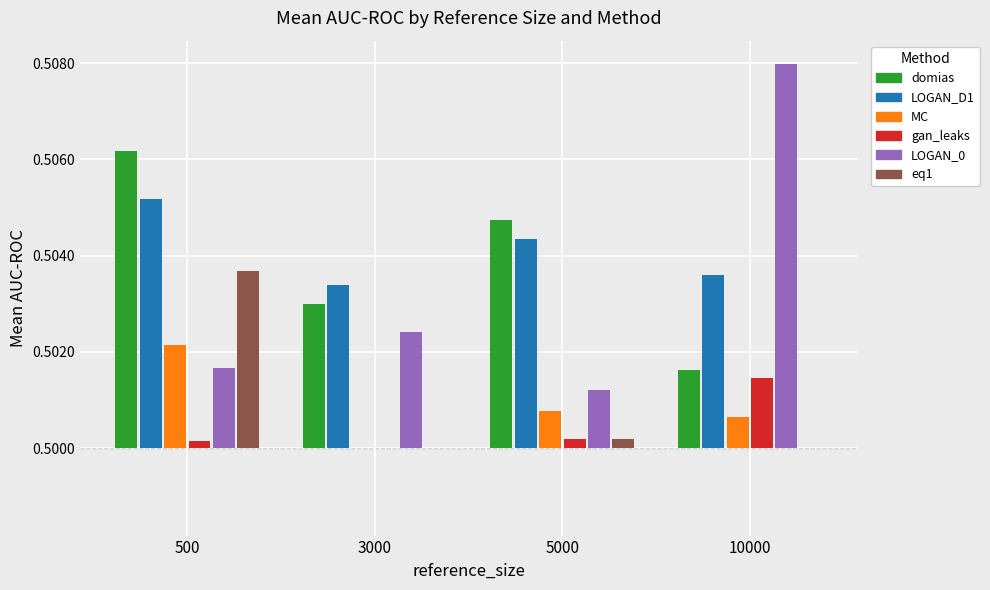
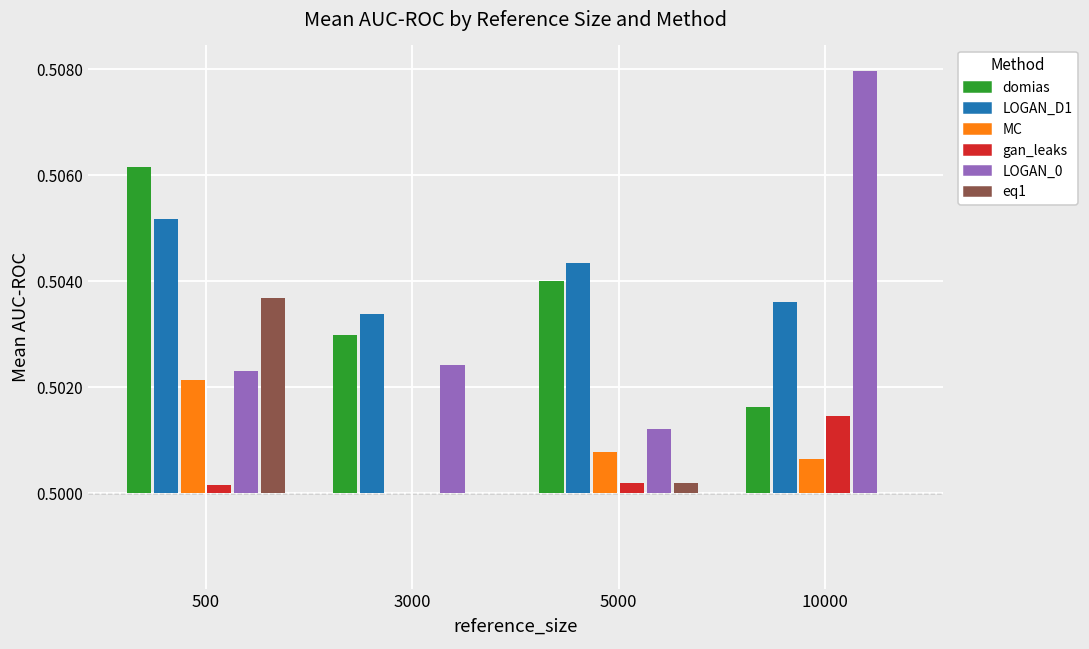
  {
    "domias": {
      "500": 0.5062,
      "3000": 0.5030,
-     "5000": 0.5047,
+     "5000": 0.5040,
      "10000": 0.5016
    },
    "LOGAN_D1": {
      "500": 0.5052,
      "3000": 0.5034,
      "5000": 0.5043,
      "10000": 0.5036
    },
    "LOGAN_0": {
-     "500": 0.5017,
+     "500": 0.5023,
      "3000": 0.5024,
      "5000": 0.5012,
      "10000": 0.5080
    }
  }
